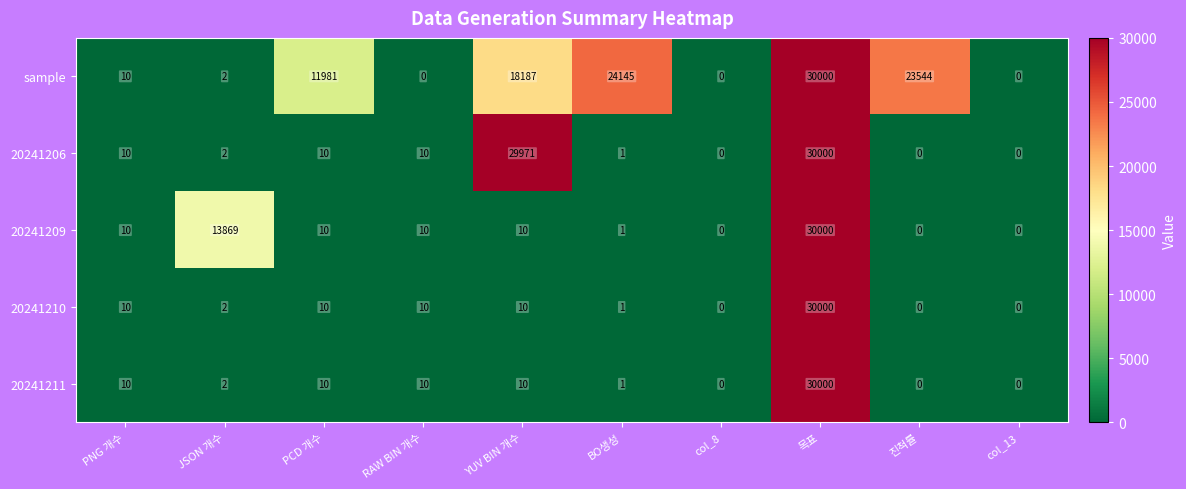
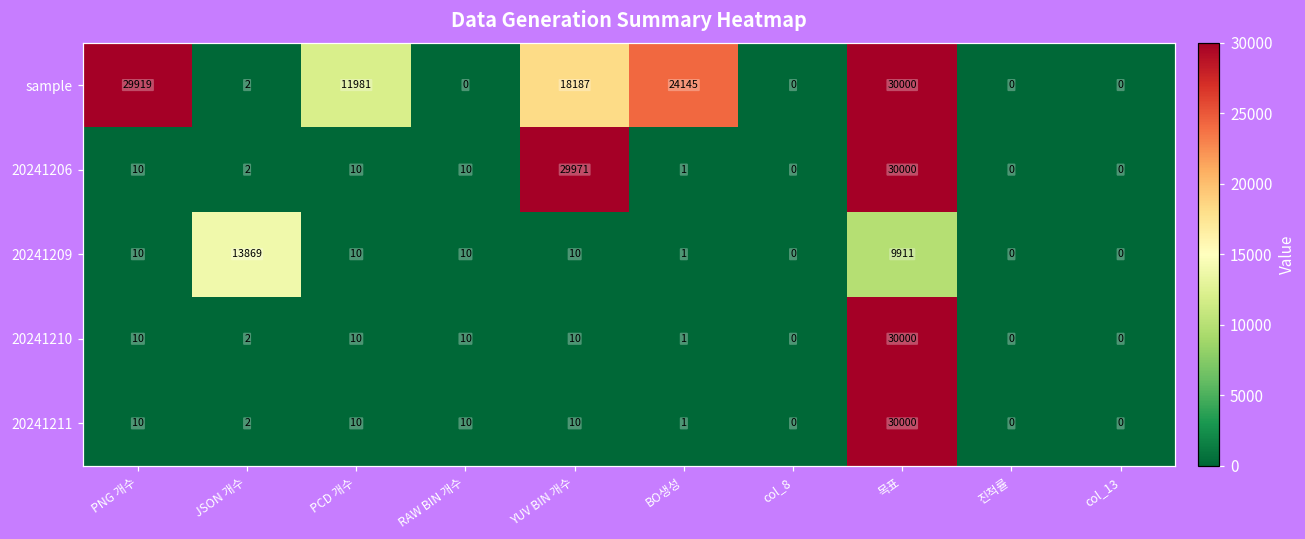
  {
    "sample": {
-     "PNG 개수": 10,
-     "진척률": 23544
+     "PNG 개수": 29919,
+     "진척률": 0
    },
    "20241209": {
-     "목표": 30000
+     "목표": 9911
    }
  }
